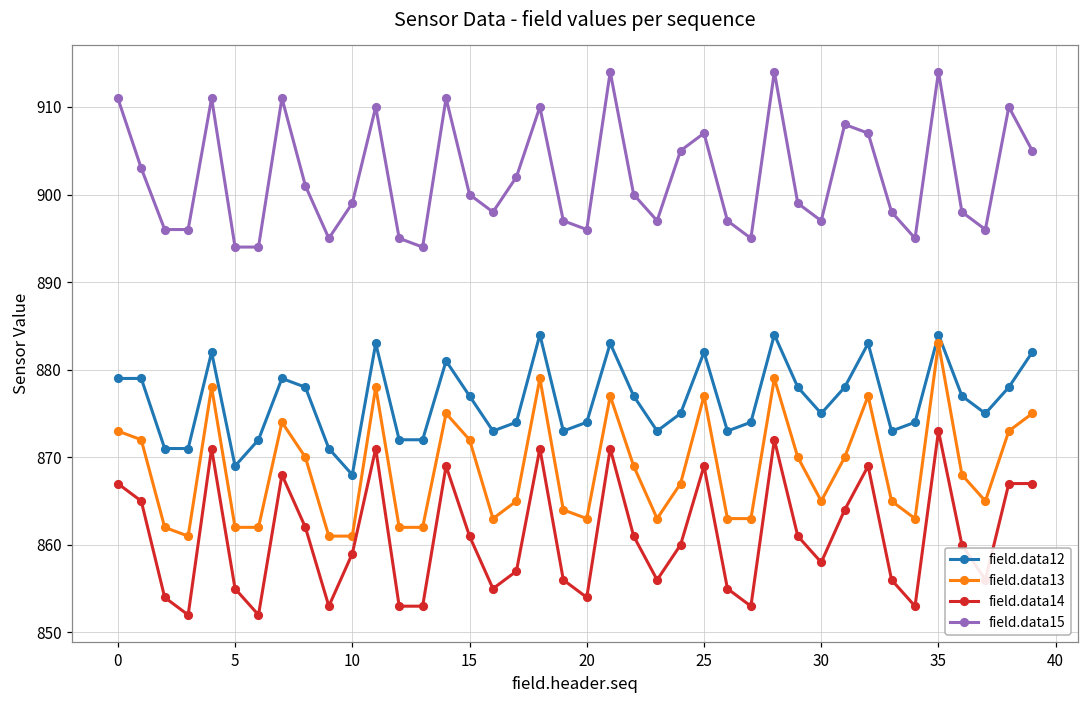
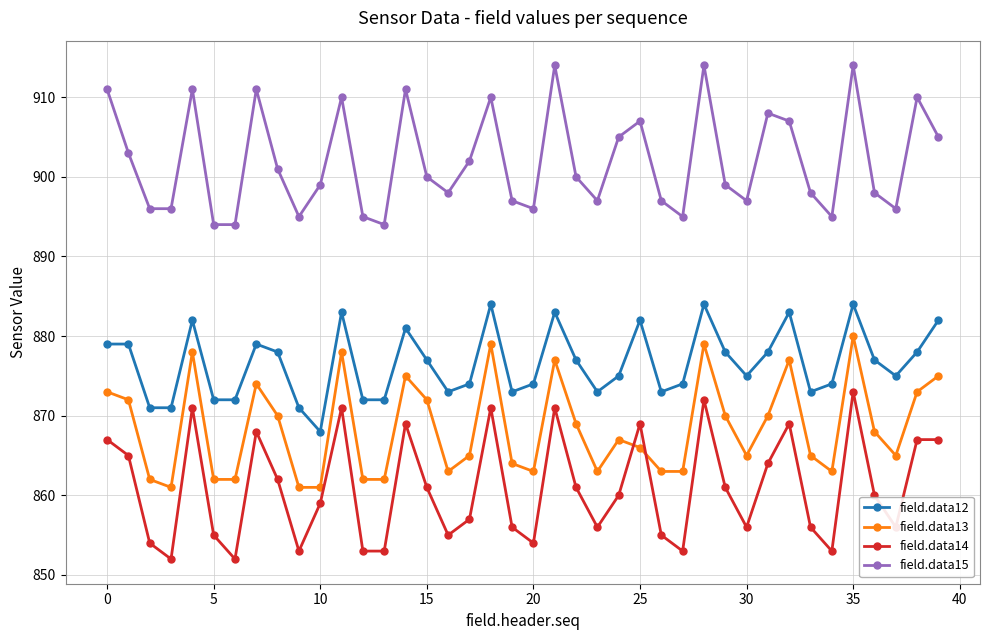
  {
    "field.data12": {
      "0": 879,
-     "5": 869,
+     "5": 872,
      "10": 868,
      "15": 877,
      "20": 874,
      "25": 882,
      "30": 875,
      "35": 884
    },
    "field.data13": {
      "0": 873,
      "5": 862,
      "10": 861,
      "15": 872,
      "20": 863,
-     "25": 877,
+     "25": 866,
      "30": 865,
-     "35": 883
+     "35": 880
    },
    "field.data14": {
      "0": 867,
      "5": 855,
      "10": 859,
      "15": 861,
      "20": 854,
      "25": 869,
-     "30": 858,
+     "30": 856,
      "35": 873
    },
    "field.data15": {
      "0": 911,
      "5": 894,
      "10": 899,
      "15": 900,
      "20": 896,
      "25": 907,
      "30": 897,
      "35": 914
    }
  }
